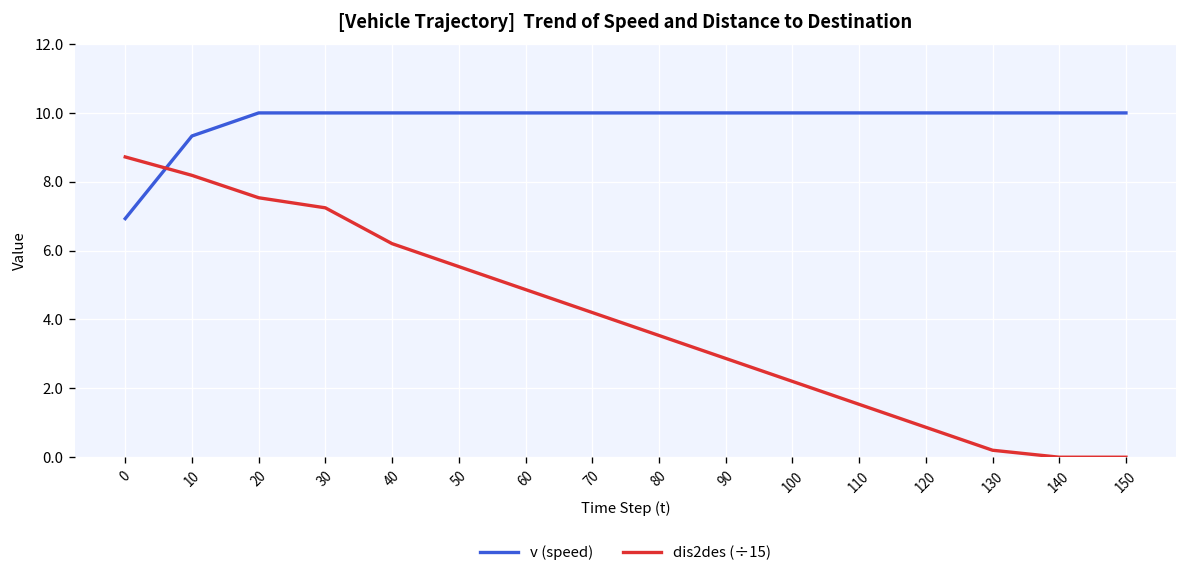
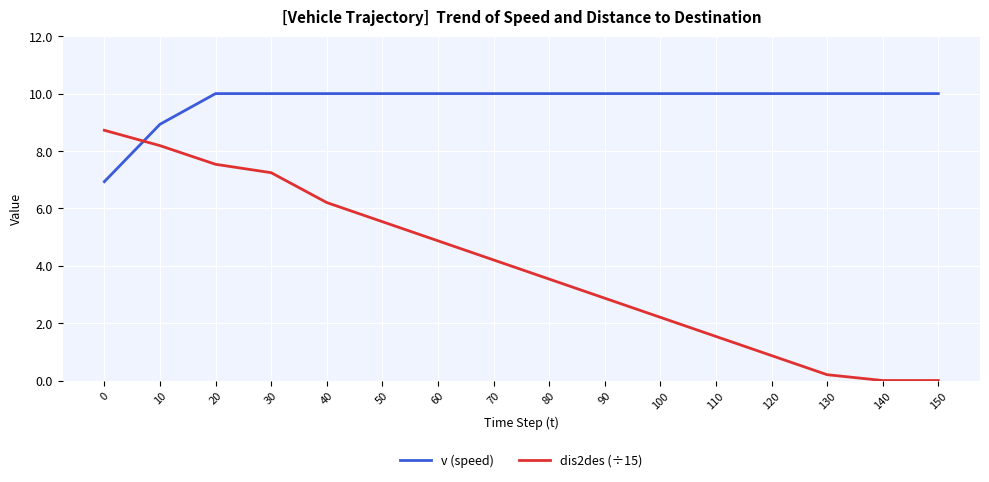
  {
    "v (speed)": {
      "0": 6.9,
-     "10": 9.3,
+     "10": 8.9,
      "20": 10.0,
      "30": 10.0,
      "40": 10.0,
      "50": 10.0,
      "60": 10.0,
      "70": 10.0,
      "80": 10.0,
      "90": 10.0,
      "100": 10.0,
      "110": 10.0,
      "120": 10.0,
      "130": 10.0,
      "140": 10.0,
      "150": 10.0
    },
    "dis2des (÷15)": {
      "0": 8.7,
      "10": 8.2,
      "20": 7.5,
      "30": 7.2,
      "40": 6.2,
      "50": 5.5,
      "60": 4.9,
      "70": 4.2,
      "80": 3.5,
      "90": 2.9,
      "100": 2.2,
      "110": 1.5,
      "120": 0.9,
      "130": 0.2,
      "140": 0.0,
      "150": 0.0
    }
  }
